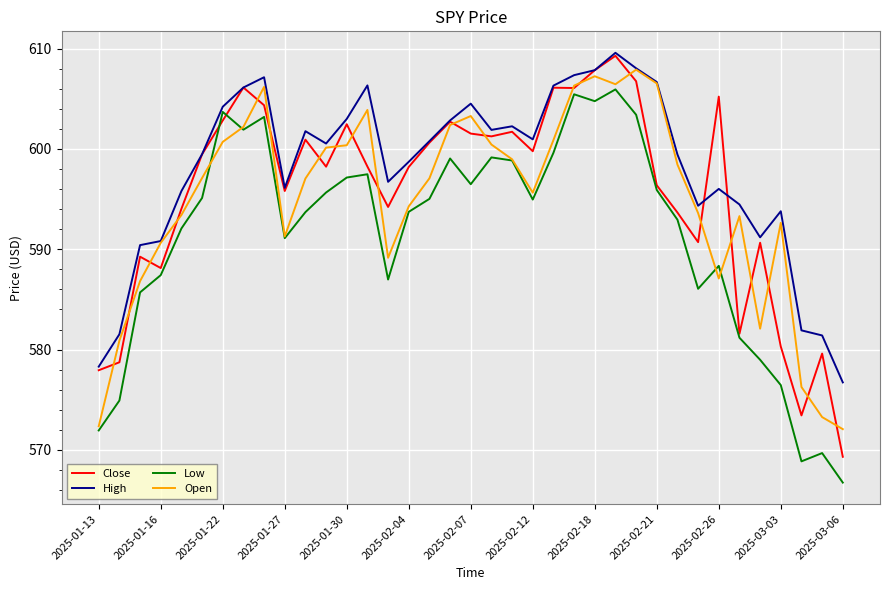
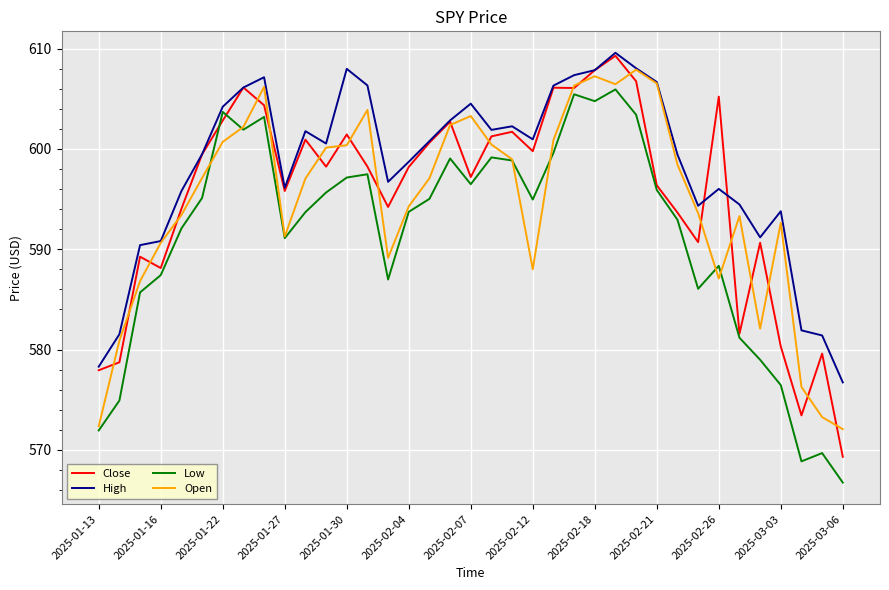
  {
    "Close": {
      "2025-01-13": 577.9,
      "2025-01-16": 588.1,
      "2025-01-22": 602.8,
      "2025-01-27": 595.8,
-     "2025-01-30": 602.5,
+     "2025-01-30": 601.4,
      "2025-02-04": 598.2,
-     "2025-02-07": 601.5,
+     "2025-02-07": 597.2,
      "2025-02-12": 599.8,
      "2025-02-21": 596.4,
      "2025-02-26": 605.2,
      "2025-03-03": 580.3,
      "2025-03-06": 569.3
    },
    "High": {
      "2025-01-13": 578.3,
      "2025-01-22": 604.2,
      "2025-01-27": 596.1,
-     "2025-01-30": 603.0,
+     "2025-01-30": 608.0,
      "2025-02-04": 598.7,
      "2025-02-07": 604.5,
      "2025-02-12": 601.0,
      "2025-02-26": 596.0,
      "2025-03-03": 593.8,
      "2025-03-06": 576.7
    },
    "Low": {
      "2025-01-13": 571.9,
      "2025-01-16": 587.4,
      "2025-01-22": 603.7,
      "2025-01-30": 597.2,
      "2025-02-04": 593.7,
      "2025-02-07": 596.5,
      "2025-02-12": 595.0,
      "2025-02-18": 604.8,
      "2025-02-21": 595.9,
      "2025-02-26": 588.3,
      "2025-03-03": 576.5,
      "2025-03-06": 566.7
    },
    "Open": {
      "2025-01-13": 572.4,
      "2025-01-22": 600.7,
      "2025-01-30": 600.4,
      "2025-02-04": 594.3,
      "2025-02-07": 603.3,
-     "2025-02-12": 595.6,
+     "2025-02-12": 588.0,
      "2025-02-18": 607.3,
      "2025-02-26": 587.1,
      "2025-03-03": 592.6,
      "2025-03-06": 572.1
    }
  }
